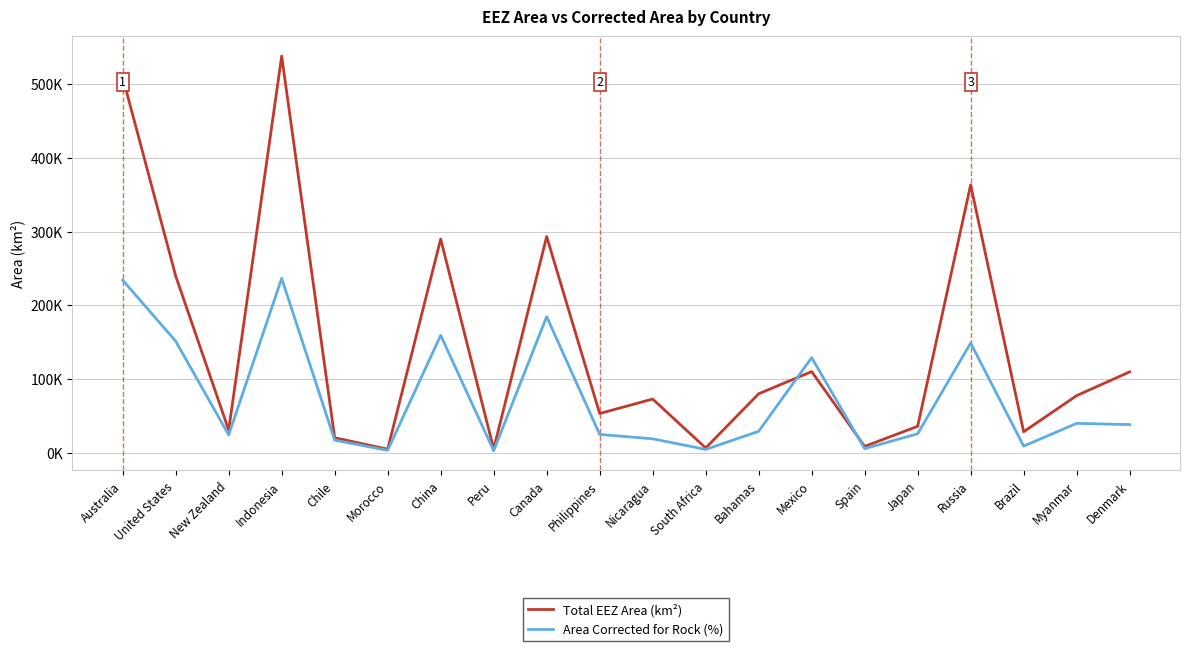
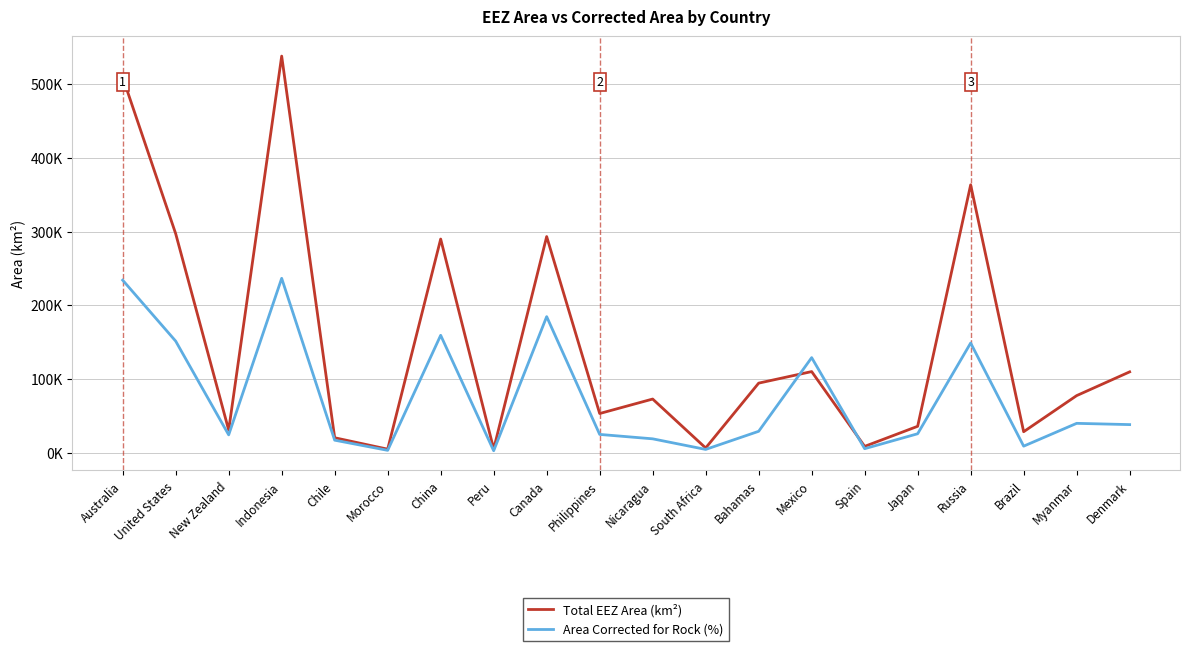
  {
    "Total EEZ Area (km²)": {
-     "United States": 240000,
+     "United States": 300000,
      "New Zealand": 30000,
      "Indonesia": 540000,
      "China": 290000,
      "Canada": 290000,
      "Philippines": 50000,
      "Nicaragua": 70000,
-     "Bahamas": 80000,
+     "Bahamas": 90000,
      "Mexico": 110000,
      "Japan": 40000,
      "Russia": 360000,
      "Brazil": 30000,
      "Myanmar": 80000,
      "Denmark": 110000
    },
    "Area Corrected for Rock (%)": {
      "Australia": 230000,
      "United States": 150000,
      "New Zealand": 20000,
      "Indonesia": 240000,
      "China": 160000,
      "Canada": 180000,
      "Philippines": 30000,
      "Nicaragua": 20000,
      "Bahamas": 30000,
      "Mexico": 130000,
      "Japan": 30000,
      "Russia": 150000,
      "Brazil": 10000,
      "Myanmar": 40000,
      "Denmark": 40000
    }
  }
